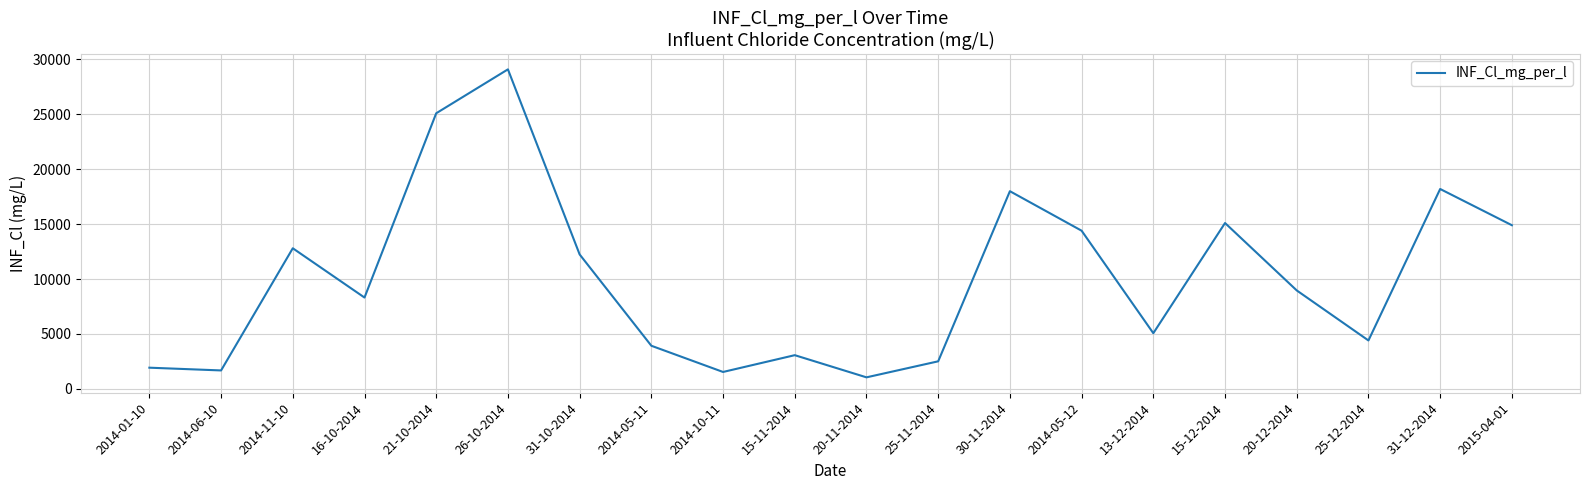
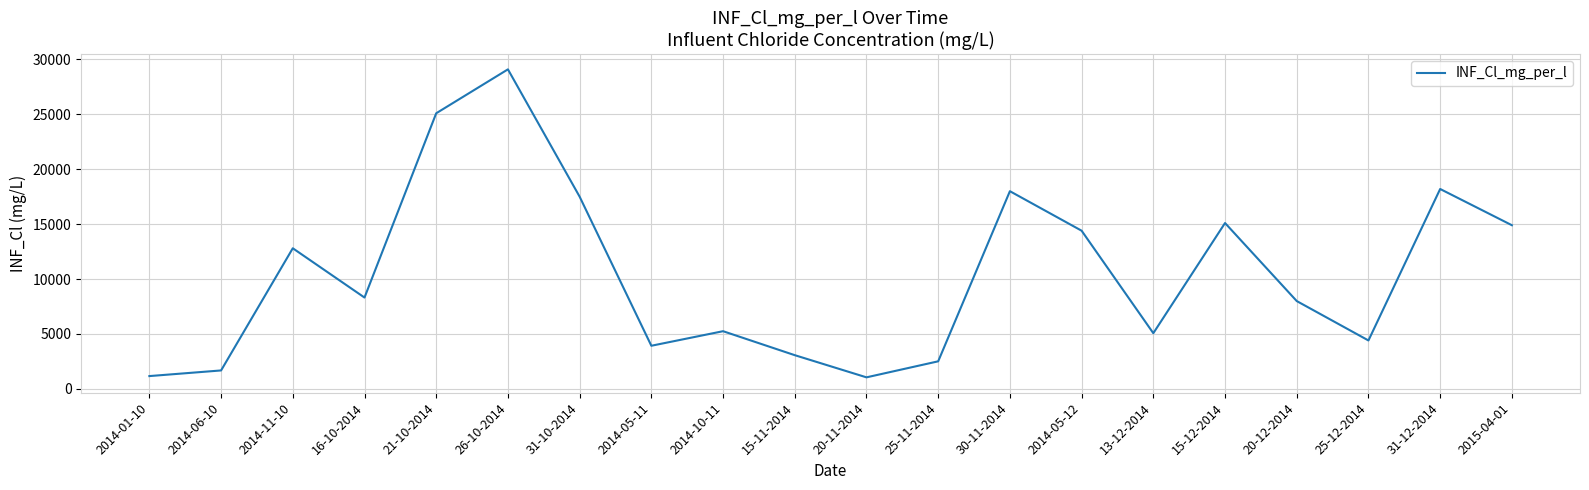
  {
-   "2014-01-10": 1900,
+   "2014-01-10": 1200,
    "2014-06-10": 1700,
    "2014-11-10": 12800,
    "16-10-2014": 8300,
    "21-10-2014": 25100,
    "26-10-2014": 29100,
-   "31-10-2014": 12200,
+   "31-10-2014": 17500,
    "2014-05-11": 3900,
-   "2014-10-11": 1500,
+   "2014-10-11": 5200,
    "15-11-2014": 3100,
    "20-11-2014": 1000,
    "25-11-2014": 2500,
    "30-11-2014": 18000,
    "2014-05-12": 14400,
    "13-12-2014": 5100,
    "15-12-2014": 15100,
-   "20-12-2014": 9000,
+   "20-12-2014": 8000,
    "25-12-2014": 4400,
    "31-12-2014": 18200,
    "2015-04-01": 14900
  }
